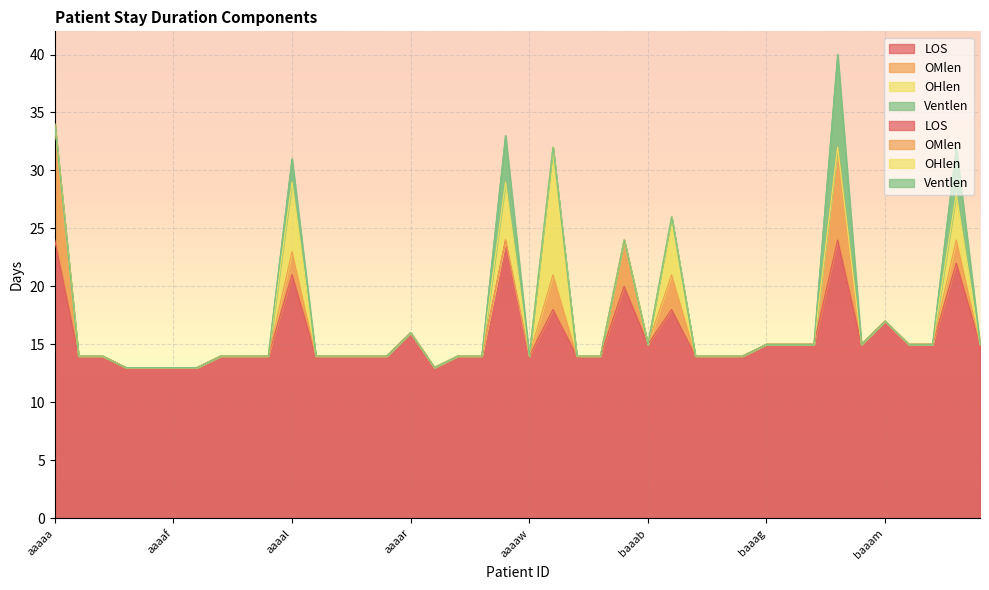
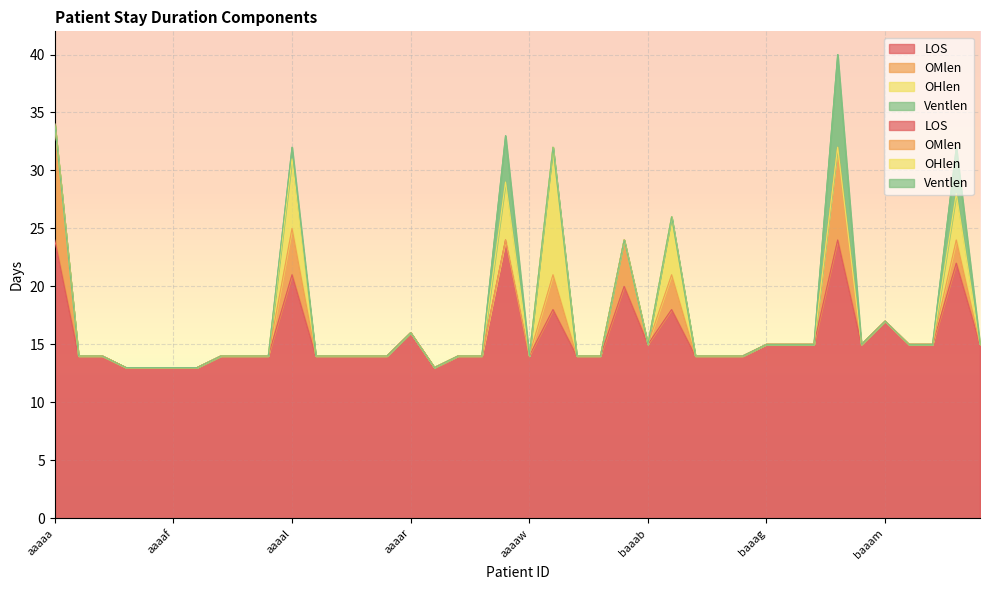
  {
    "LOS": {
      "aaaaa": 24,
      "aaaal": 21
    },
    "OMlen": {
-     "aaaal": 2
+     "aaaal": 4
    },
    "OHlen": {
      "aaaal": 6
    },
    "Ventlen": {
-     "aaaal": 2
+     "aaaal": 1
    }
  }
